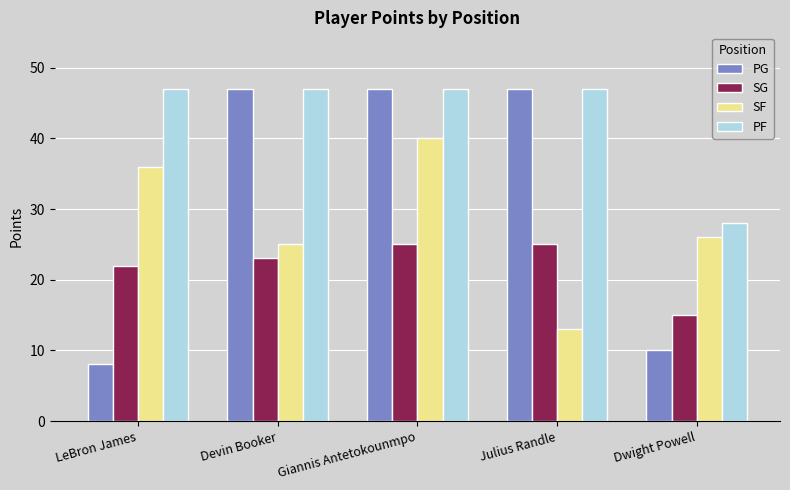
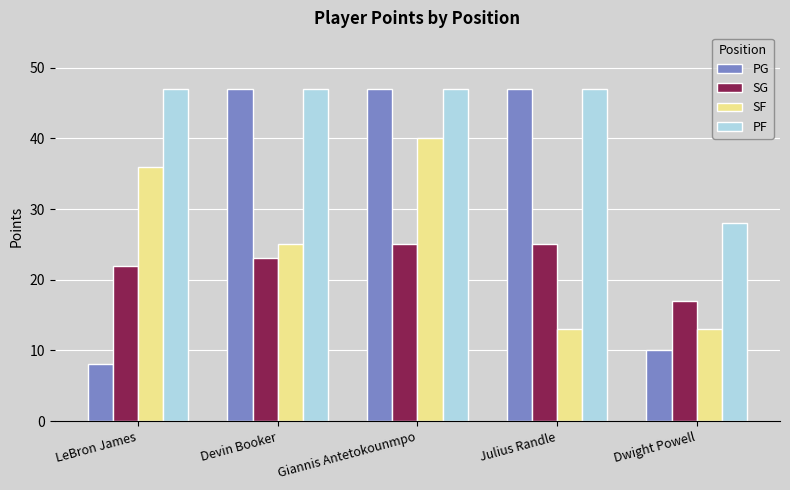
  {
    "PG": {
      "LeBron James": 8,
      "Devin Booker": 47,
      "Giannis Antetokounmpo": 47,
      "Julius Randle": 47,
      "Dwight Powell": 10
    },
    "SG": {
      "LeBron James": 22,
      "Devin Booker": 23,
      "Giannis Antetokounmpo": 25,
      "Julius Randle": 25,
-     "Dwight Powell": 15
+     "Dwight Powell": 17
    },
    "SF": {
      "LeBron James": 36,
      "Devin Booker": 25,
      "Giannis Antetokounmpo": 40,
      "Julius Randle": 13,
-     "Dwight Powell": 26
+     "Dwight Powell": 13
    },
    "PF": {
      "LeBron James": 47,
      "Devin Booker": 47,
      "Giannis Antetokounmpo": 47,
      "Julius Randle": 47,
      "Dwight Powell": 28
    }
  }
